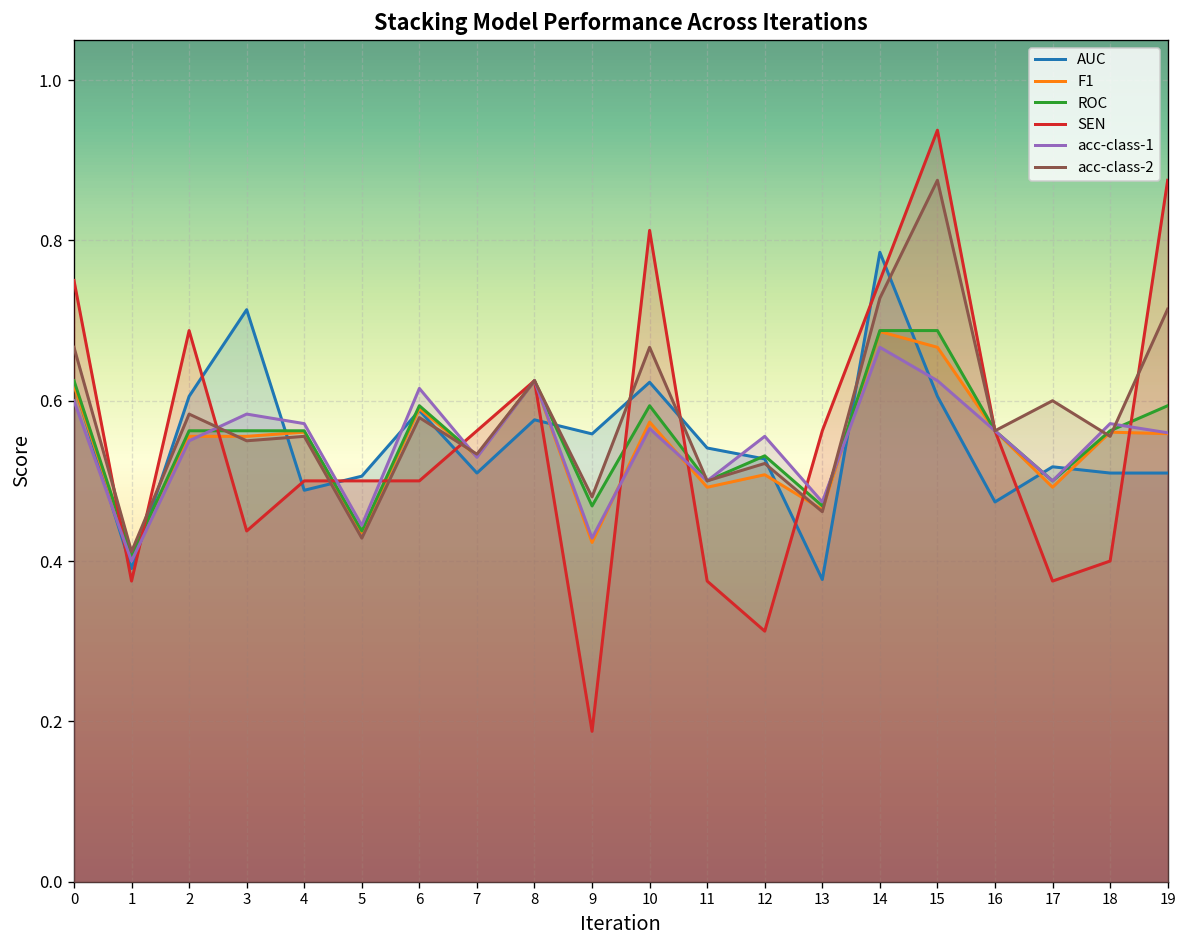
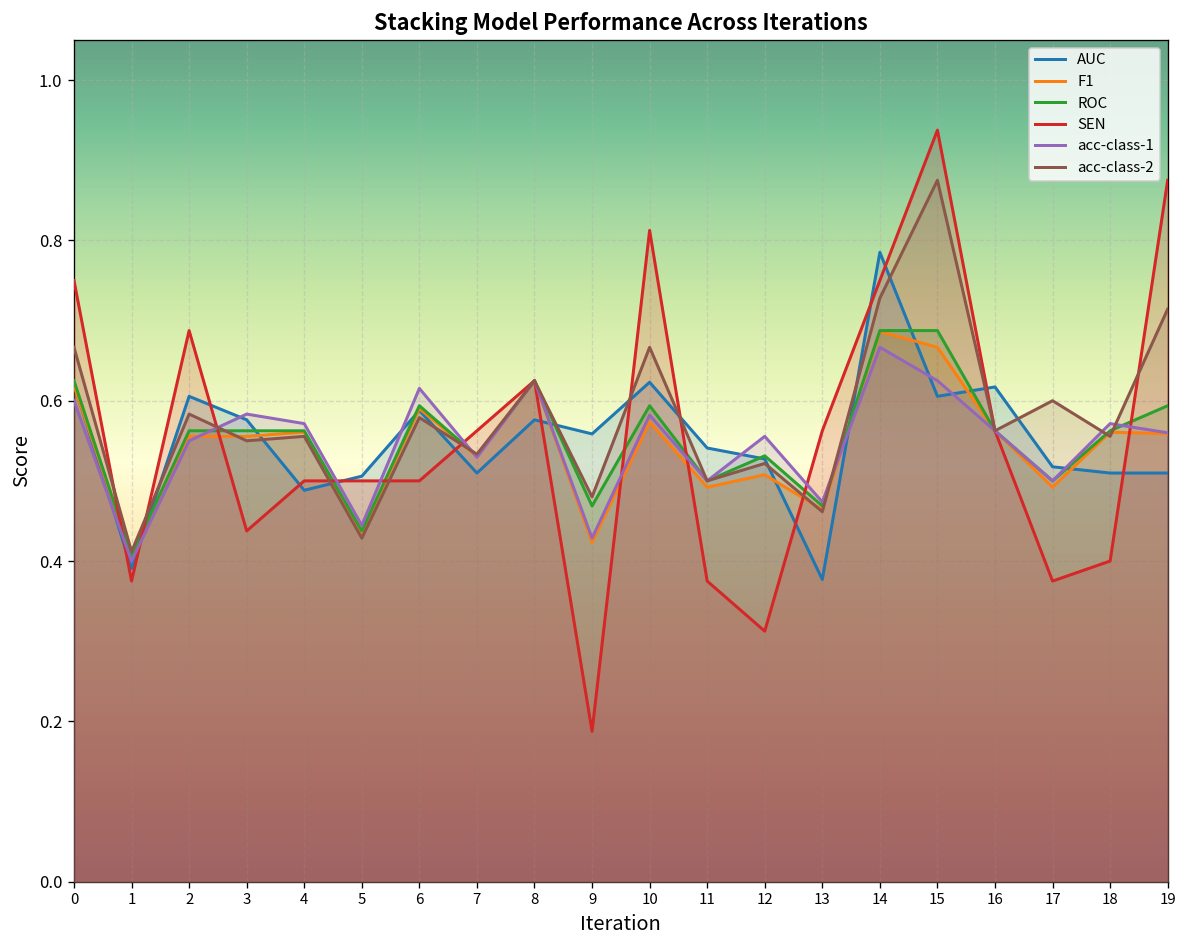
  {
    "AUC": {
      "1": 0.39,
      "2": 0.61,
-     "3": 0.71,
+     "3": 0.58,
      "4": 0.49,
      "5": 0.51,
      "7": 0.51,
      "8": 0.58,
      "9": 0.56,
      "10": 0.62,
      "11": 0.54,
      "12": 0.53,
      "13": 0.38,
      "14": 0.79,
      "15": 0.61,
-     "16": 0.47,
+     "16": 0.62,
      "17": 0.52,
      "18": 0.51,
      "19": 0.51
    },
    "F1": {
      "2": 0.56,
      "3": 0.56,
      "9": 0.42,
      "10": 0.57,
      "11": 0.49,
      "12": 0.51,
      "15": 0.67,
      "17": 0.49
    },
    "ROC": {
      "0": 0.63,
      "2": 0.56,
      "3": 0.56,
      "9": 0.47,
      "10": 0.59,
      "12": 0.53,
      "13": 0.47,
      "15": 0.69,
      "19": 0.59
    },
    "SEN": {
      "0": 0.75,
      "1": 0.38,
      "2": 0.69,
      "3": 0.44,
      "4": 0.50,
      "5": 0.50,
      "6": 0.50,
      "7": 0.56,
      "9": 0.19,
      "10": 0.81,
      "11": 0.38,
      "12": 0.31,
      "13": 0.56,
      "14": 0.75,
      "15": 0.94,
      "17": 0.38,
      "18": 0.40,
      "19": 0.88
    },
    "acc-class-1": {
      "0": 0.60,
      "1": 0.40,
      "2": 0.55,
      "3": 0.58,
      "4": 0.57,
      "5": 0.44,
      "6": 0.62,
      "9": 0.43,
-     "10": 0.57,
+     "10": 0.58,
      "12": 0.56,
      "13": 0.47,
      "14": 0.67,
      "15": 0.63,
      "18": 0.57
    },
    "acc-class-2": {
      "0": 0.67,
      "1": 0.41,
      "2": 0.58,
      "3": 0.55,
      "4": 0.56,
      "5": 0.43,
      "6": 0.58,
      "9": 0.48,
      "10": 0.67,
      "12": 0.52,
      "14": 0.73,
      "15": 0.88,
      "17": 0.60,
      "18": 0.56,
      "19": 0.71
    }
  }
